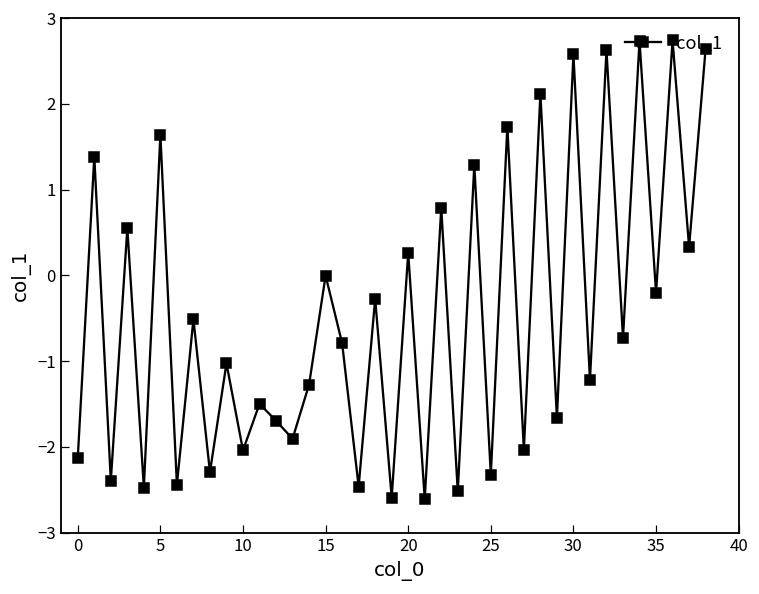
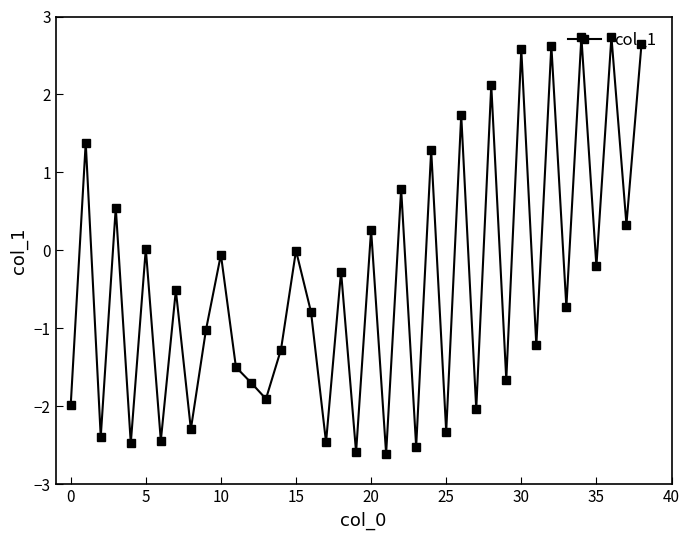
  {
-   "0": -2.1,
-   "5": 1.6,
-   "10": -2.0,
+   "0": -2.0,
+   "5": 0.0,
+   "10": -0.1,
    "15": 0.0,
    "20": 0.3,
    "25": -2.3,
    "30": 2.6,
    "35": -0.2
  }
